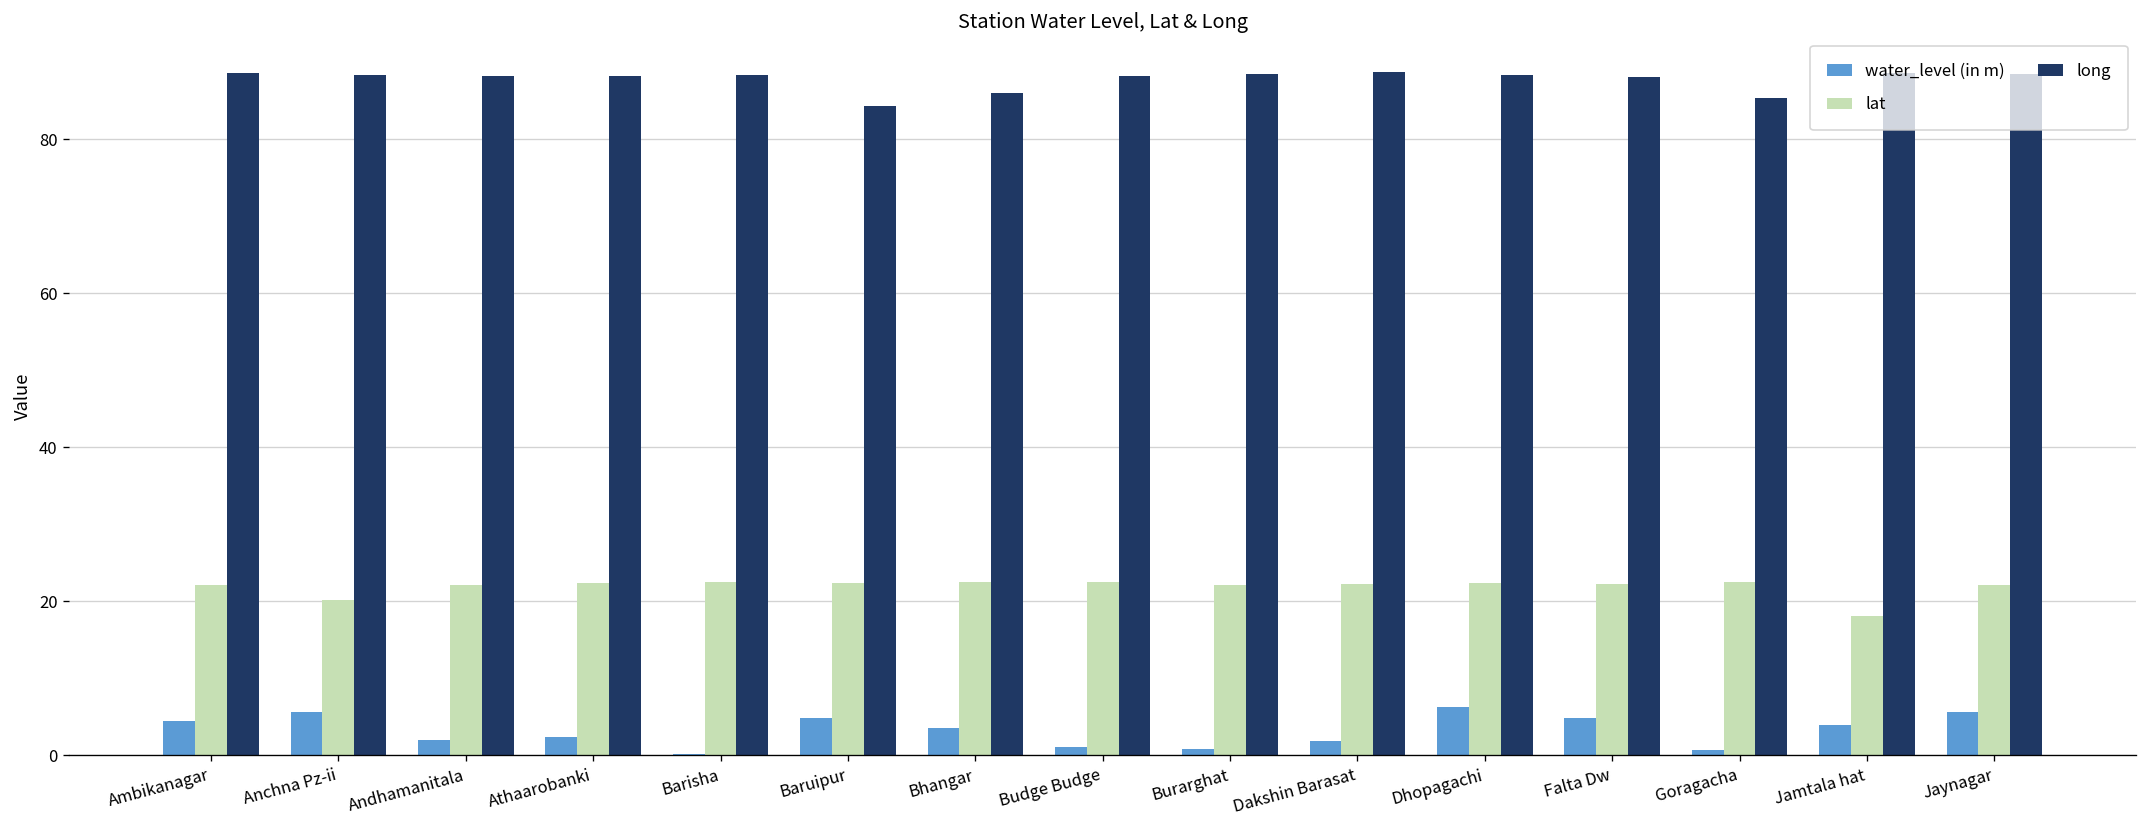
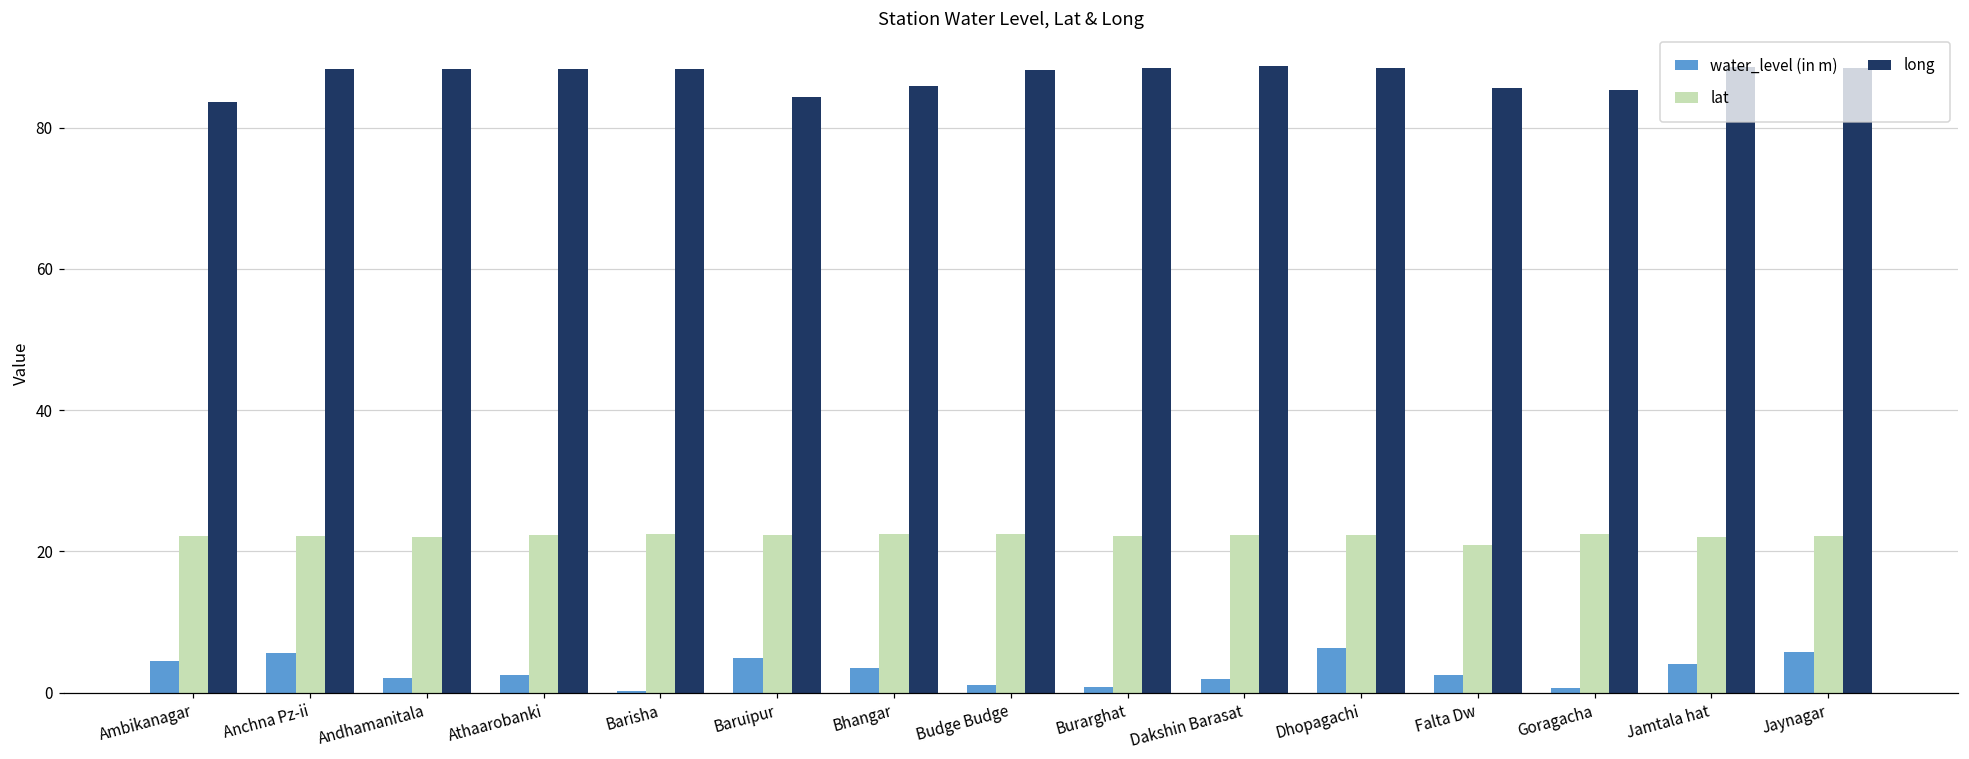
  {
    "water_level (in m)": {
      "Ambikanagar": 4,
      "Anchna Pz-ii": 6,
      "Andhamanitala": 2,
      "Athaarobanki": 2,
      "Baruipur": 5,
      "Bhangar": 4,
      "Budge Budge": 1,
      "Burarghat": 1,
      "Dakshin Barasat": 2,
      "Dhopagachi": 6,
-     "Falta Dw": 5,
+     "Falta Dw": 2,
      "Goragacha": 1,
      "Jamtala hat": 4,
      "Jaynagar": 6
    },
    "lat": {
      "Ambikanagar": 22,
-     "Anchna Pz-ii": 20,
+     "Anchna Pz-ii": 22,
      "Andhamanitala": 22,
      "Athaarobanki": 22,
      "Barisha": 22,
      "Baruipur": 22,
      "Bhangar": 22,
      "Budge Budge": 22,
      "Burarghat": 22,
      "Dakshin Barasat": 22,
      "Dhopagachi": 22,
-     "Falta Dw": 22,
+     "Falta Dw": 21,
      "Goragacha": 22,
-     "Jamtala hat": 18,
+     "Jamtala hat": 22,
      "Jaynagar": 22
    },
    "long": {
-     "Ambikanagar": 89,
+     "Ambikanagar": 84,
      "Anchna Pz-ii": 88,
      "Andhamanitala": 88,
      "Athaarobanki": 88,
      "Barisha": 88,
      "Baruipur": 84,
      "Bhangar": 86,
      "Budge Budge": 88,
      "Burarghat": 88,
      "Dakshin Barasat": 89,
      "Dhopagachi": 88,
-     "Falta Dw": 88,
+     "Falta Dw": 86,
      "Goragacha": 85
    }
  }
